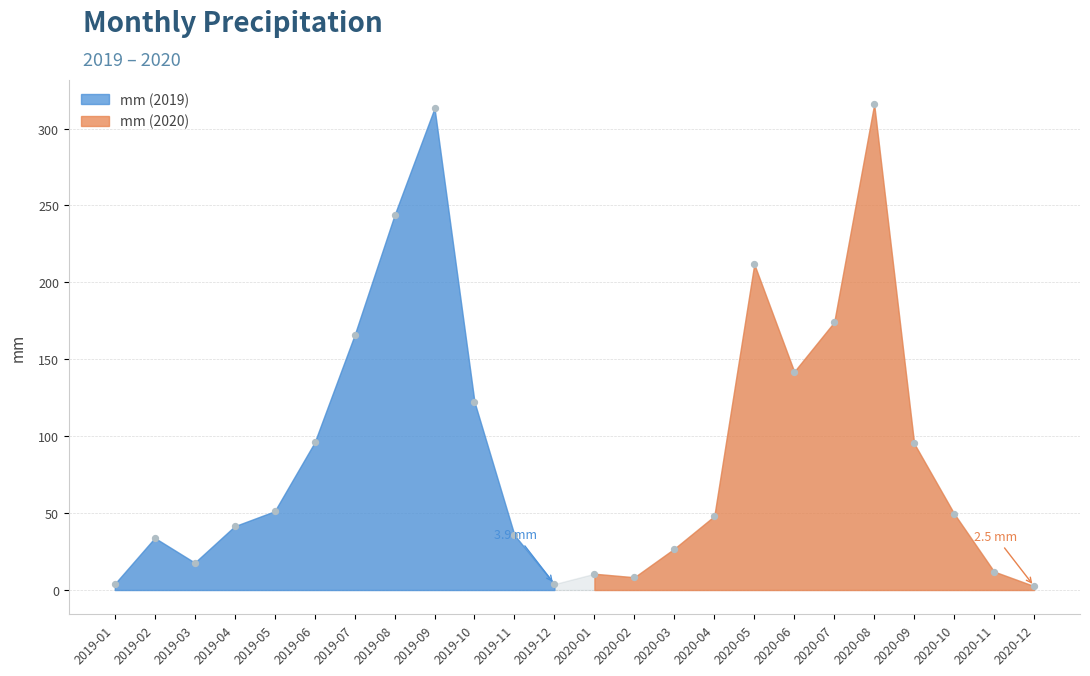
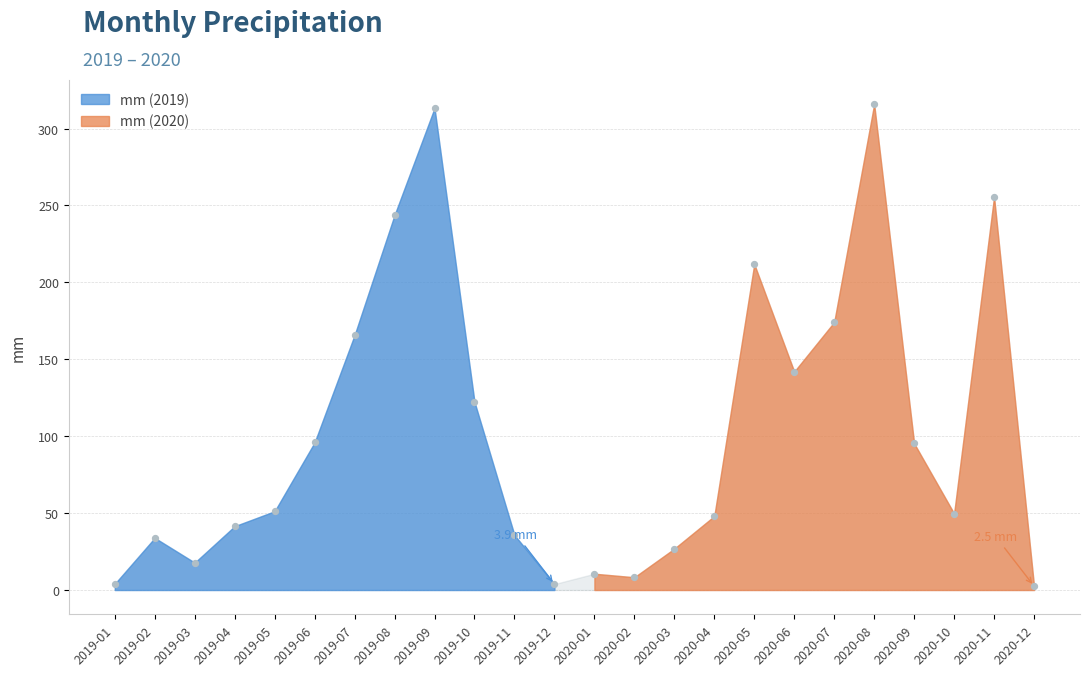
  {
    "mm (2020)": {
-     "2020-11": 12
+     "2020-11": 256
    }
  }
